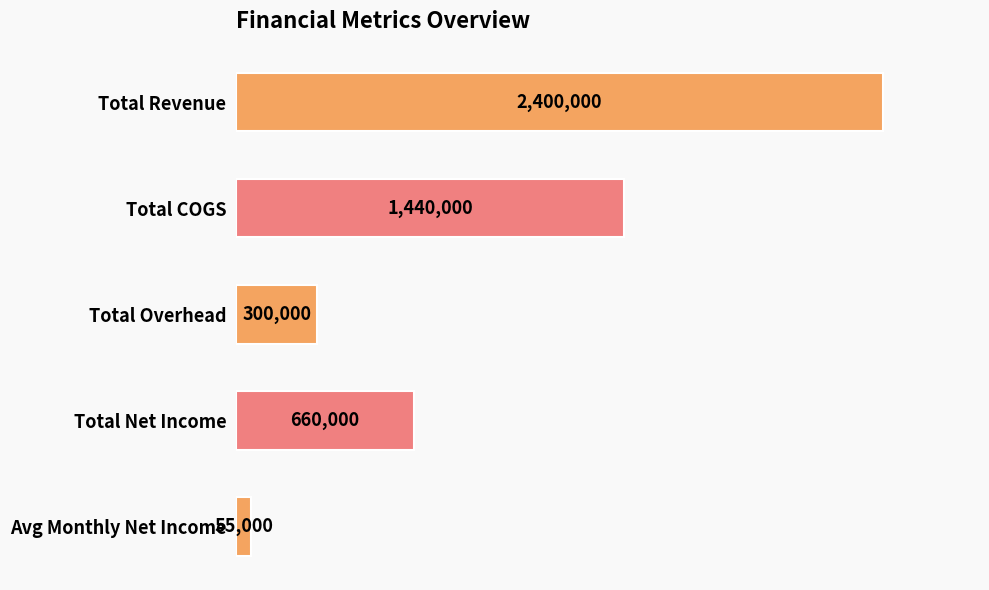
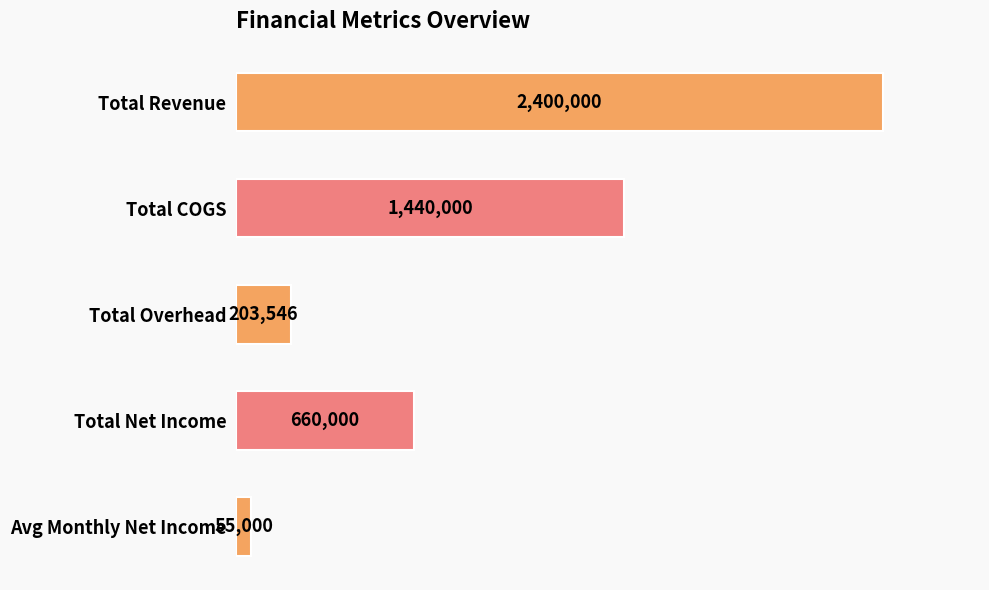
  {
    "Total Revenue": "2,400,000",
    "Total COGS": "1,440,000",
-   "Total Overhead": "300,000",
+   "Total Overhead": "203,546",
    "Total Net Income": "660,000",
    "Avg Monthly Net Income": "55,000"
  }
